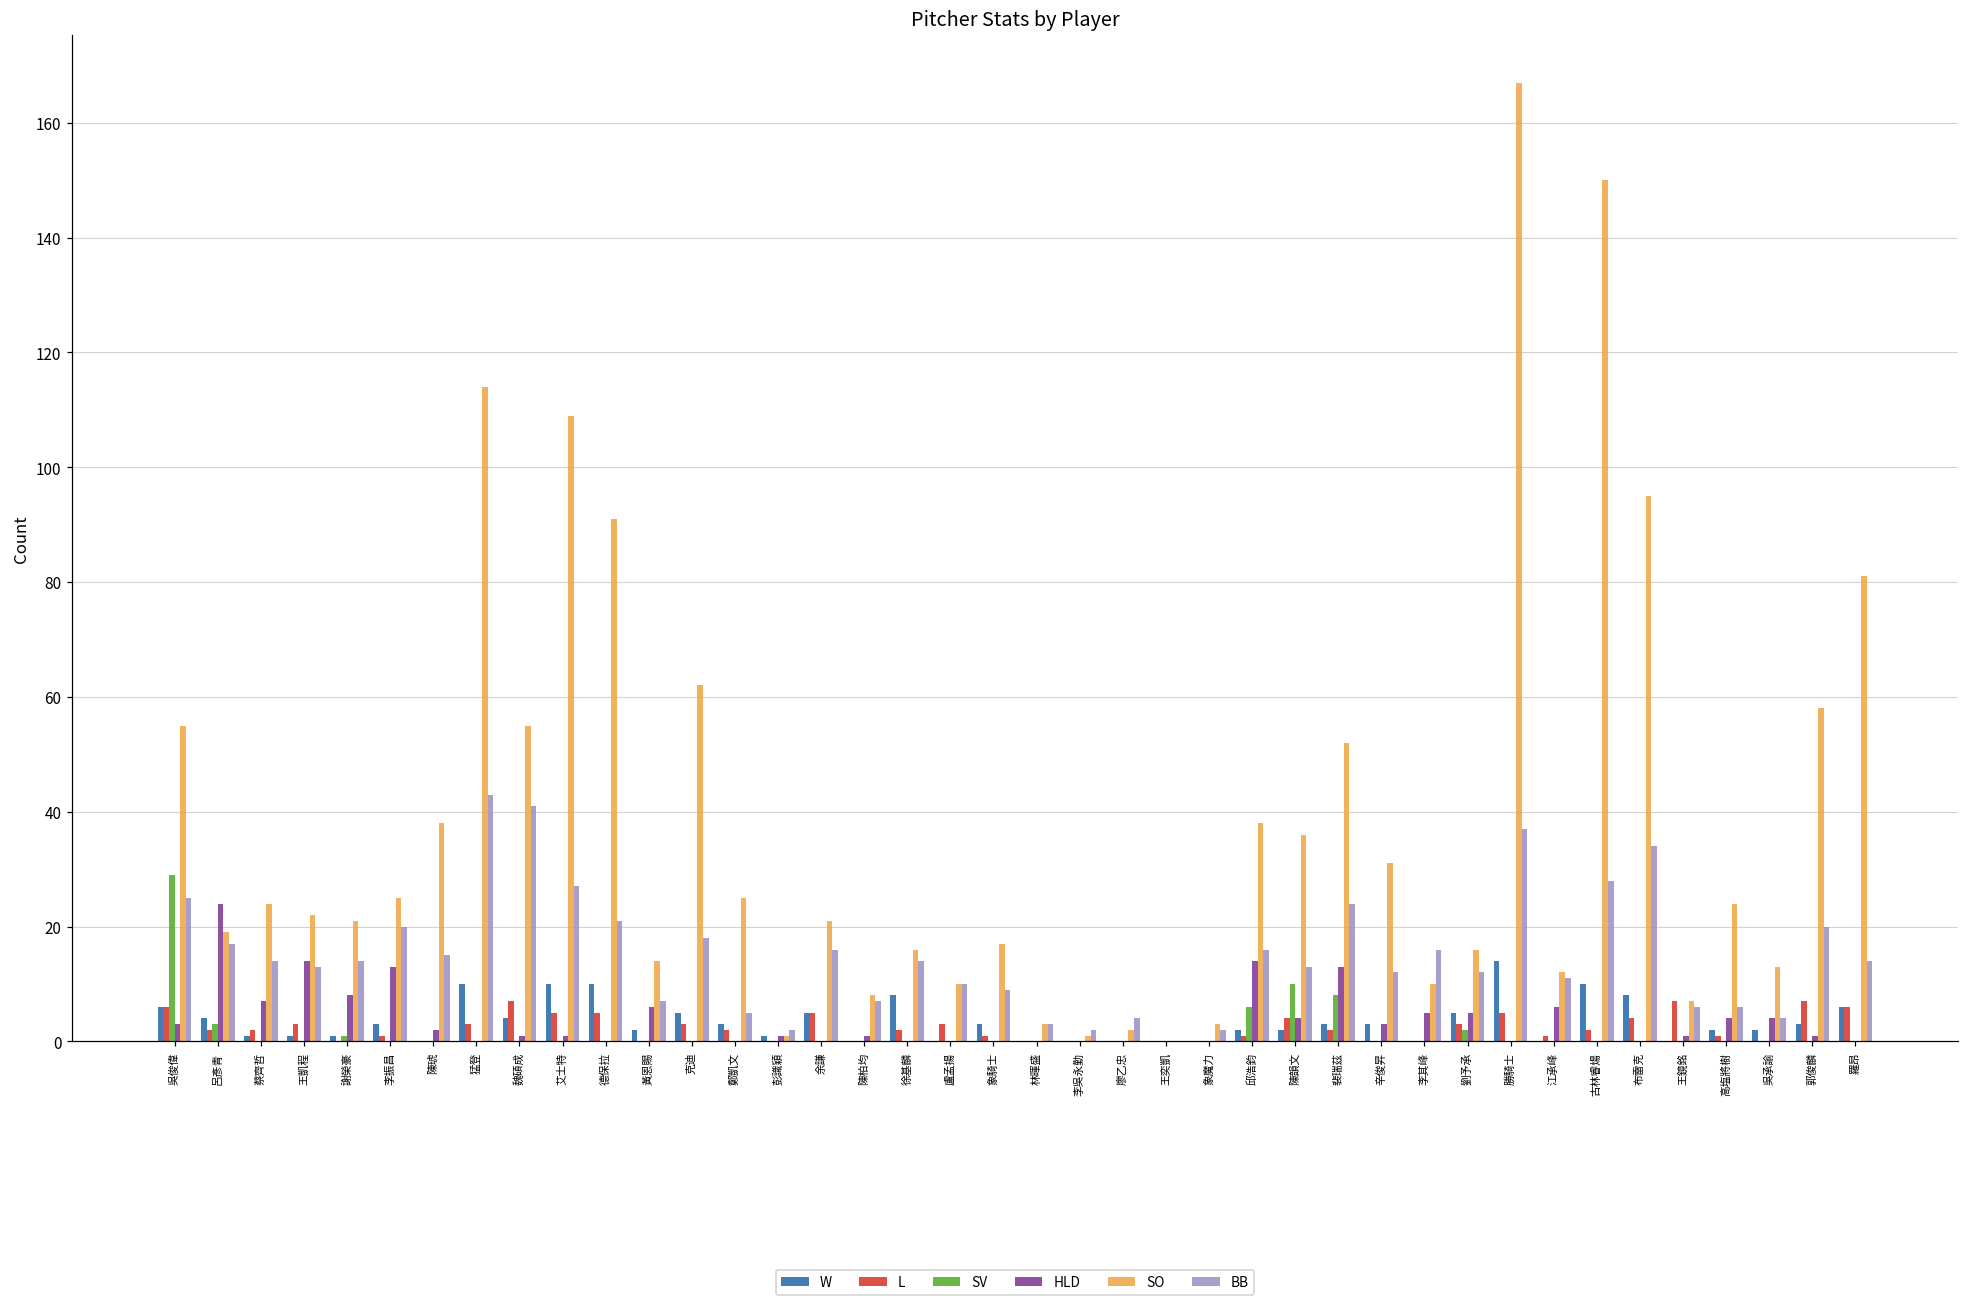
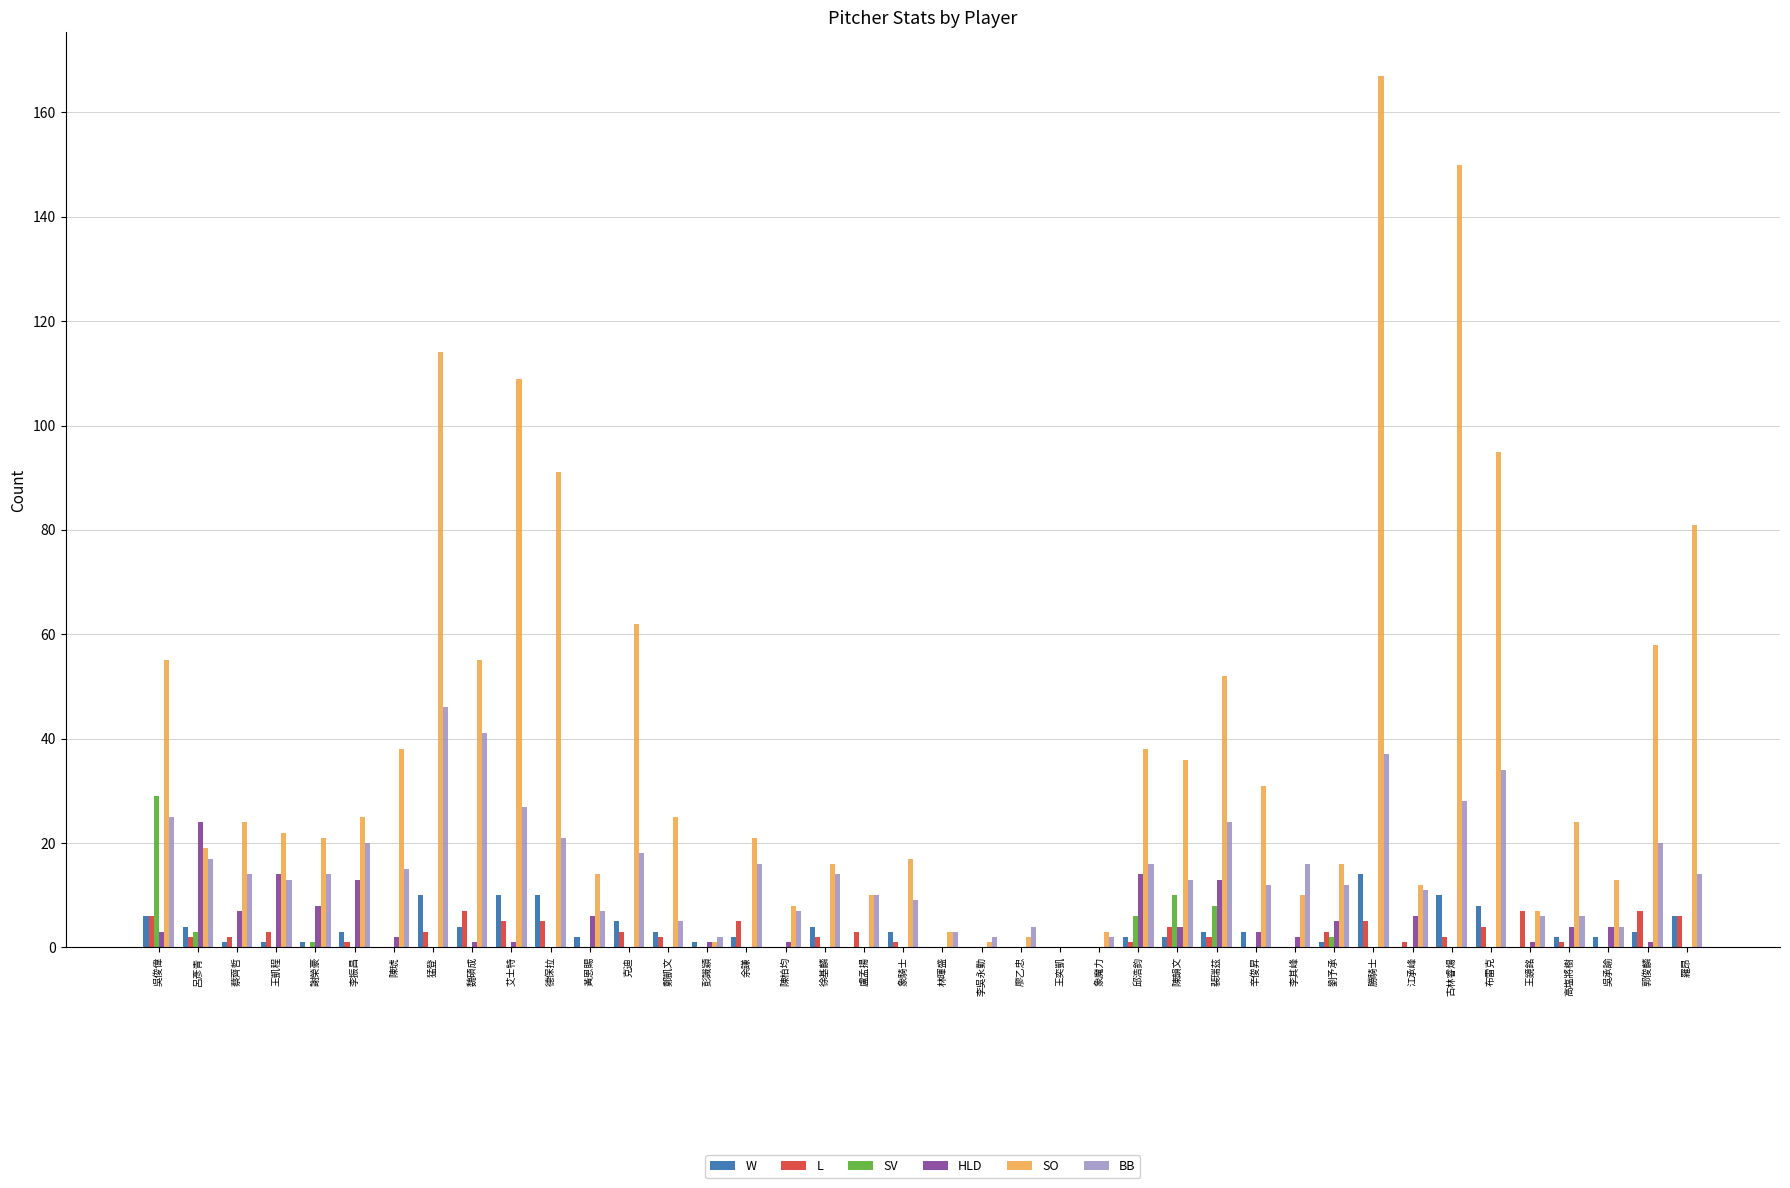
  {
    "W": {
      "吳俊偉": 6,
      "呂彥青": 4,
      "蔡齊哲": 1,
      "王凱程": 1,
      "謝榮豪": 1,
      "李振昌": 3,
      "陳琥": 0,
      "猛登": 10,
      "魏碩成": 4,
      "艾士特": 10,
      "德保拉": 10,
      "黃恩賜": 2,
      "克迪": 5,
      "鄭凱文": 3,
      "彭識穎": 1,
-     "余謙": 5,
+     "余謙": 2,
      "陳柏均": 0,
-     "徐基麟": 8,
+     "徐基麟": 4,
      "盧孟揚": 0,
      "象騎士": 3,
      "林暉盛": 0,
      "李吳永勤": 0,
      "廖乙忠": 0,
      "王奕凱": 0,
      "象魔力": 0,
      "邱浩鈞": 2,
      "陳韻文": 2,
      "裴瑞茲": 3,
      "辛俊昇": 3,
      "李其峰": 0,
-     "劉予承": 5,
+     "劉予承": 1,
      "勝騎士": 14,
      "江承峰": 0,
      "古林睿煬": 10,
      "布雷克": 8,
      "王鏡銘": 0,
      "高塩將樹": 2,
      "吳承諭": 2,
      "郭俊麟": 3,
      "羅昂": 6
    },
    "HLD": {
      "吳俊偉": 3,
      "呂彥青": 24,
      "蔡齊哲": 7,
      "王凱程": 14,
      "謝榮豪": 8,
      "李振昌": 13,
      "陳琥": 2,
      "猛登": 0,
      "魏碩成": 1,
      "艾士特": 1,
      "德保拉": 0,
      "黃恩賜": 6,
      "克迪": 0,
      "鄭凱文": 0,
      "彭識穎": 1,
      "余謙": 0,
      "陳柏均": 1,
      "徐基麟": 0,
      "盧孟揚": 0,
      "象騎士": 0,
      "林暉盛": 0,
      "李吳永勤": 0,
      "廖乙忠": 0,
      "王奕凱": 0,
      "象魔力": 0,
      "邱浩鈞": 14,
      "陳韻文": 4,
      "裴瑞茲": 13,
      "辛俊昇": 3,
-     "李其峰": 5,
+     "李其峰": 2,
      "劉予承": 5,
      "勝騎士": 0,
      "江承峰": 6,
      "古林睿煬": 0,
      "布雷克": 0,
      "王鏡銘": 1,
      "高塩將樹": 4,
      "吳承諭": 4,
      "郭俊麟": 1,
      "羅昂": 0
    },
    "BB": {
      "吳俊偉": 25,
      "呂彥青": 17,
      "蔡齊哲": 14,
      "王凱程": 13,
      "謝榮豪": 14,
      "李振昌": 20,
      "陳琥": 15,
-     "猛登": 43,
+     "猛登": 46,
      "魏碩成": 41,
      "艾士特": 27,
      "德保拉": 21,
      "黃恩賜": 7,
      "克迪": 18,
      "鄭凱文": 5,
      "彭識穎": 2,
      "余謙": 16,
      "陳柏均": 7,
      "徐基麟": 14,
      "盧孟揚": 10,
      "象騎士": 9,
      "林暉盛": 3,
      "李吳永勤": 2,
      "廖乙忠": 4,
      "王奕凱": 0,
      "象魔力": 2,
      "邱浩鈞": 16,
      "陳韻文": 13,
      "裴瑞茲": 24,
      "辛俊昇": 12,
      "李其峰": 16,
      "劉予承": 12,
      "勝騎士": 37,
      "江承峰": 11,
      "古林睿煬": 28,
      "布雷克": 34,
      "王鏡銘": 6,
      "高塩將樹": 6,
      "吳承諭": 4,
      "郭俊麟": 20,
      "羅昂": 14
    }
  }
